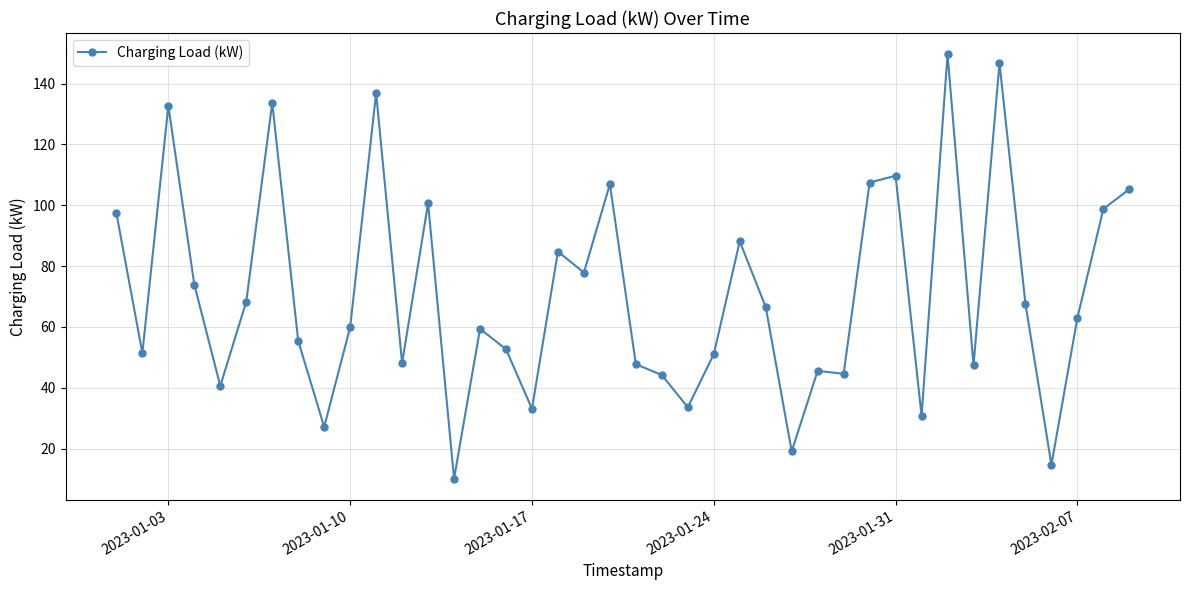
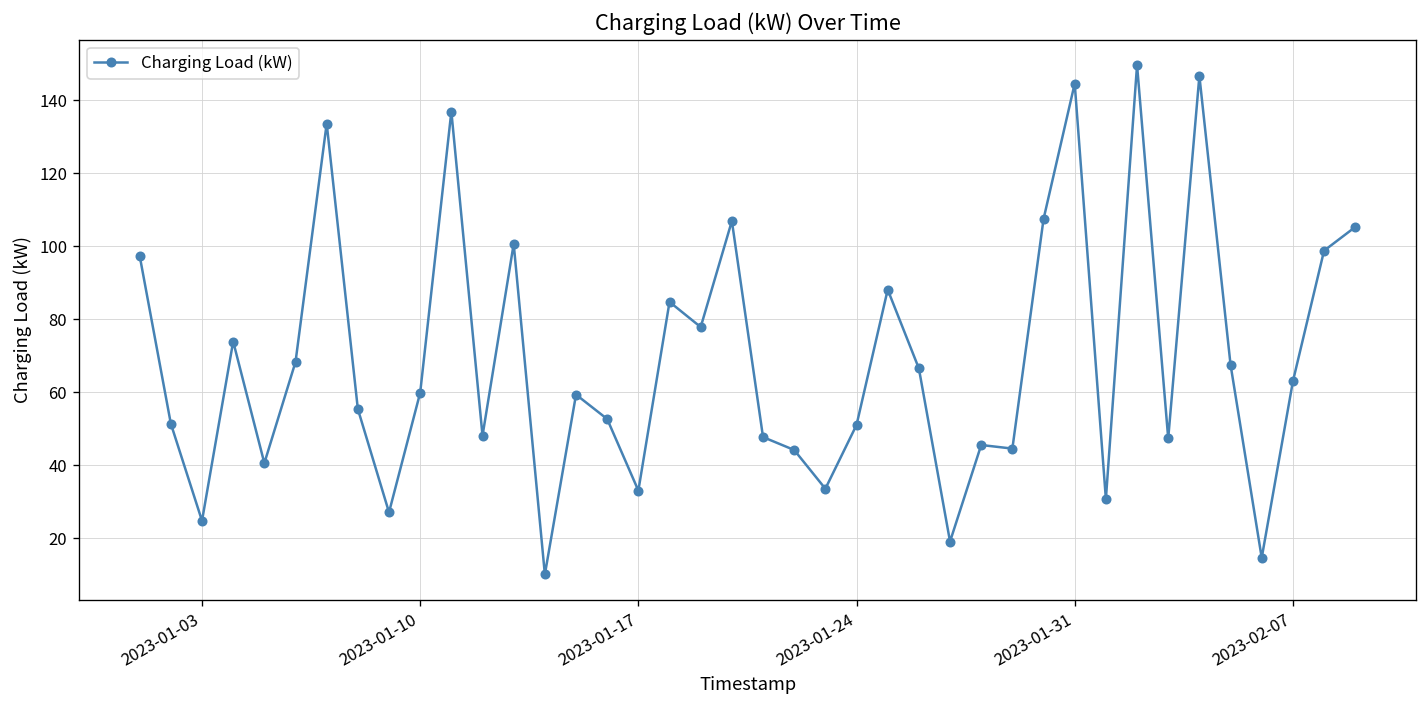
  {
-   "2023-01-03": 133,
+   "2023-01-03": 25,
    "2023-01-10": 60,
    "2023-01-17": 33,
    "2023-01-24": 51,
-   "2023-01-31": 110,
+   "2023-01-31": 145,
    "2023-02-07": 63
  }
